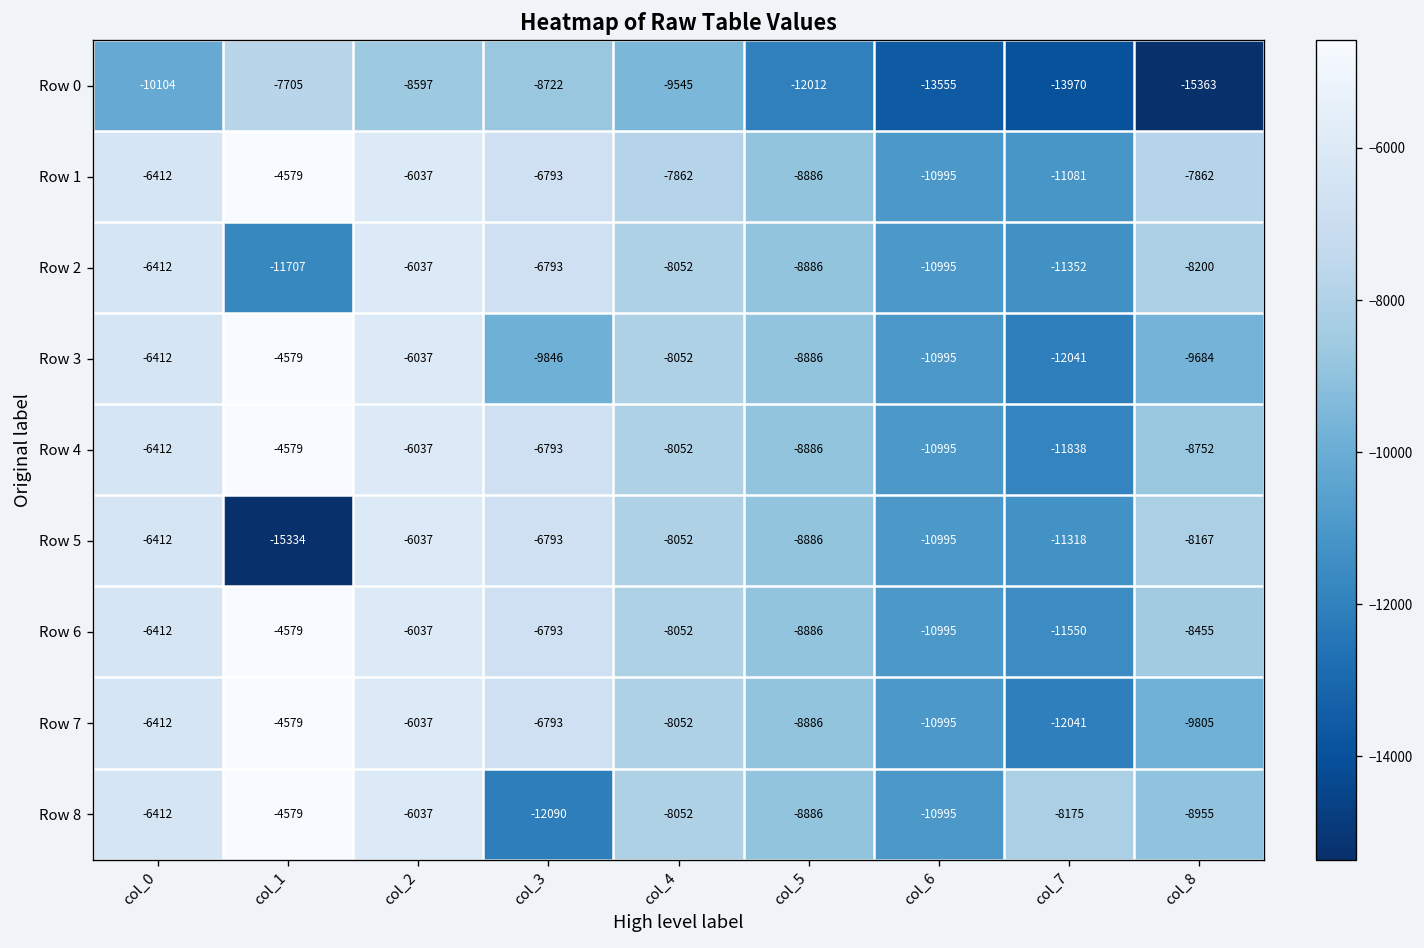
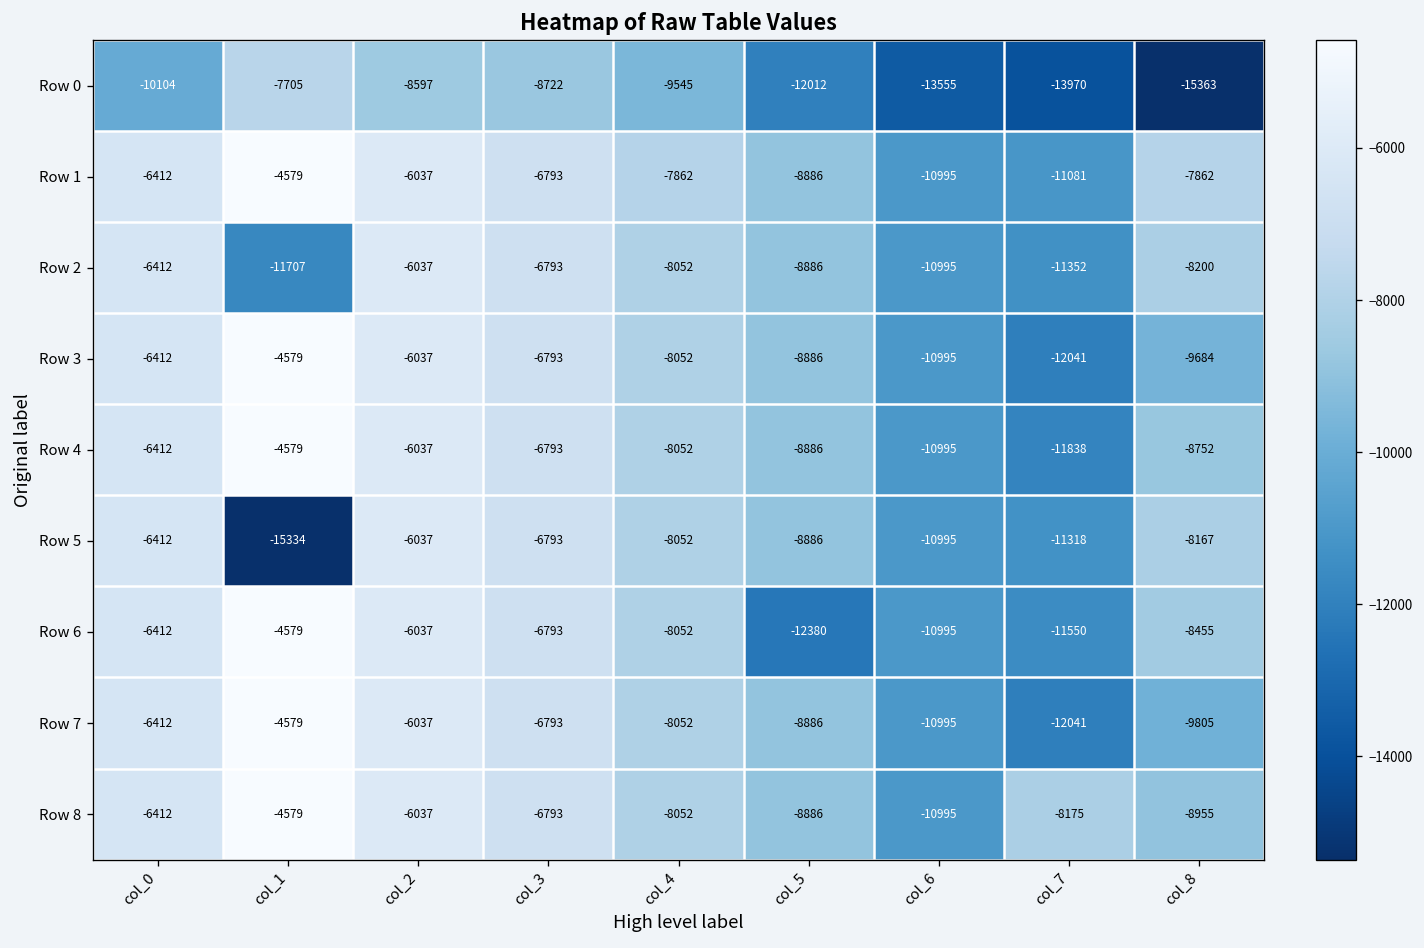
  {
    "Row 0": {
      "col_0": -10104,
      "col_1": -7705,
      "col_2": -8597,
      "col_3": -8722,
      "col_4": -9545,
      "col_5": -12012,
      "col_6": -13555,
      "col_7": -13970,
      "col_8": -15363
    },
    "Row 1": {
      "col_0": -6412,
      "col_1": -4579,
      "col_2": -6037,
      "col_3": -6793,
      "col_4": -7862,
      "col_5": -8886,
      "col_6": -10995,
      "col_7": -11081,
      "col_8": -7862
    },
    "Row 2": {
      "col_0": -6412,
      "col_1": -11707,
      "col_2": -6037,
      "col_3": -6793,
      "col_4": -8052,
      "col_5": -8886,
      "col_6": -10995,
      "col_7": -11352,
      "col_8": -8200
    },
    "Row 3": {
      "col_0": -6412,
      "col_1": -4579,
      "col_2": -6037,
-     "col_3": -9846,
+     "col_3": -6793,
      "col_4": -8052,
      "col_5": -8886,
      "col_6": -10995,
      "col_7": -12041,
      "col_8": -9684
    },
    "Row 4": {
      "col_0": -6412,
      "col_1": -4579,
      "col_2": -6037,
      "col_3": -6793,
      "col_4": -8052,
      "col_5": -8886,
      "col_6": -10995,
      "col_7": -11838,
      "col_8": -8752
    },
    "Row 5": {
      "col_0": -6412,
      "col_1": -15334,
      "col_2": -6037,
      "col_3": -6793,
      "col_4": -8052,
      "col_5": -8886,
      "col_6": -10995,
      "col_7": -11318,
      "col_8": -8167
    },
    "Row 6": {
      "col_0": -6412,
      "col_1": -4579,
      "col_2": -6037,
      "col_3": -6793,
      "col_4": -8052,
-     "col_5": -8886,
+     "col_5": -12380,
      "col_6": -10995,
      "col_7": -11550,
      "col_8": -8455
    },
    "Row 7": {
      "col_0": -6412,
      "col_1": -4579,
      "col_2": -6037,
      "col_3": -6793,
      "col_4": -8052,
      "col_5": -8886,
      "col_6": -10995,
      "col_7": -12041,
      "col_8": -9805
    },
    "Row 8": {
      "col_0": -6412,
      "col_1": -4579,
      "col_2": -6037,
-     "col_3": -12090,
+     "col_3": -6793,
      "col_4": -8052,
      "col_5": -8886,
      "col_6": -10995,
      "col_7": -8175,
      "col_8": -8955
    }
  }
